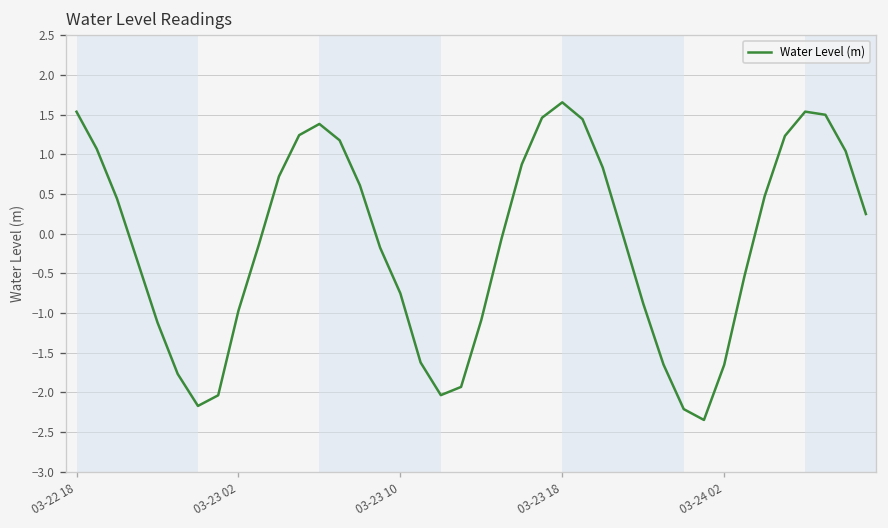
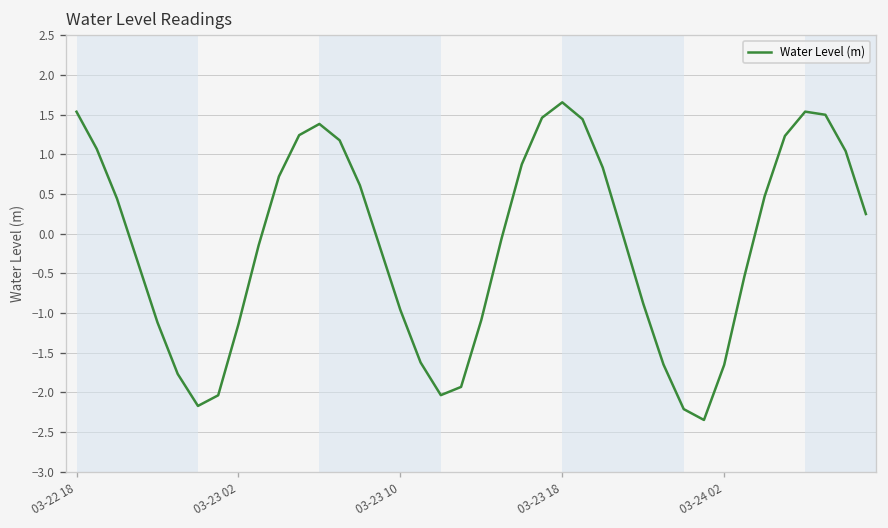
  {
    "03-22 18": 1.5,
-   "03-23 02": -1.0,
-   "03-23 10": -0.8,
+   "03-23 02": -1.1,
+   "03-23 10": -1.0,
    "03-23 18": 1.7,
    "03-24 02": -1.7
  }
